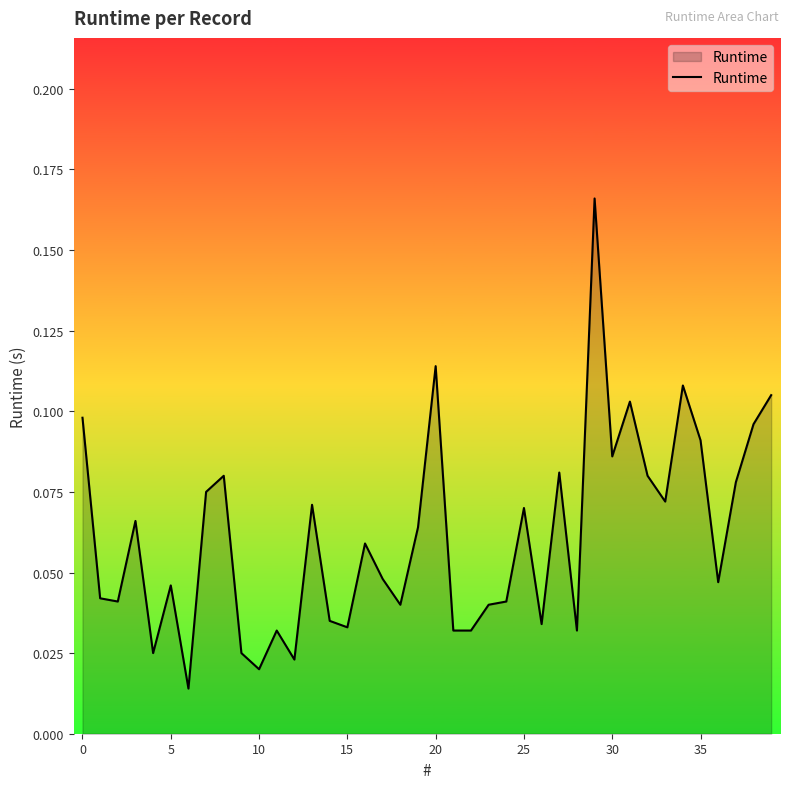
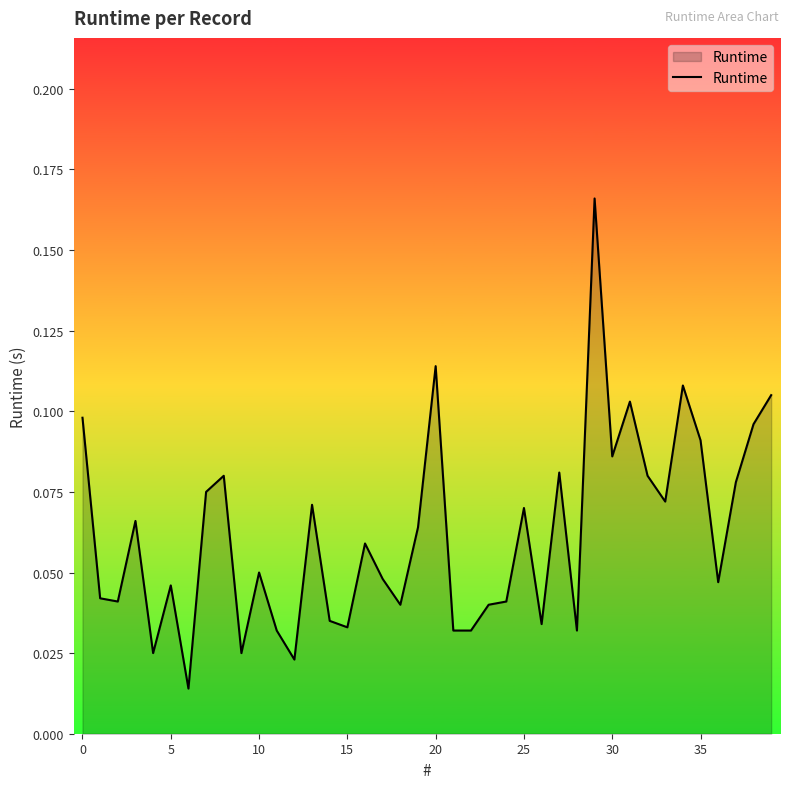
  {
    "0": 0.098,
    "5": 0.046,
-   "10": 0.02,
+   "10": 0.05,
    "15": 0.033,
    "20": 0.114,
    "25": 0.07,
    "30": 0.086,
    "35": 0.091
  }
